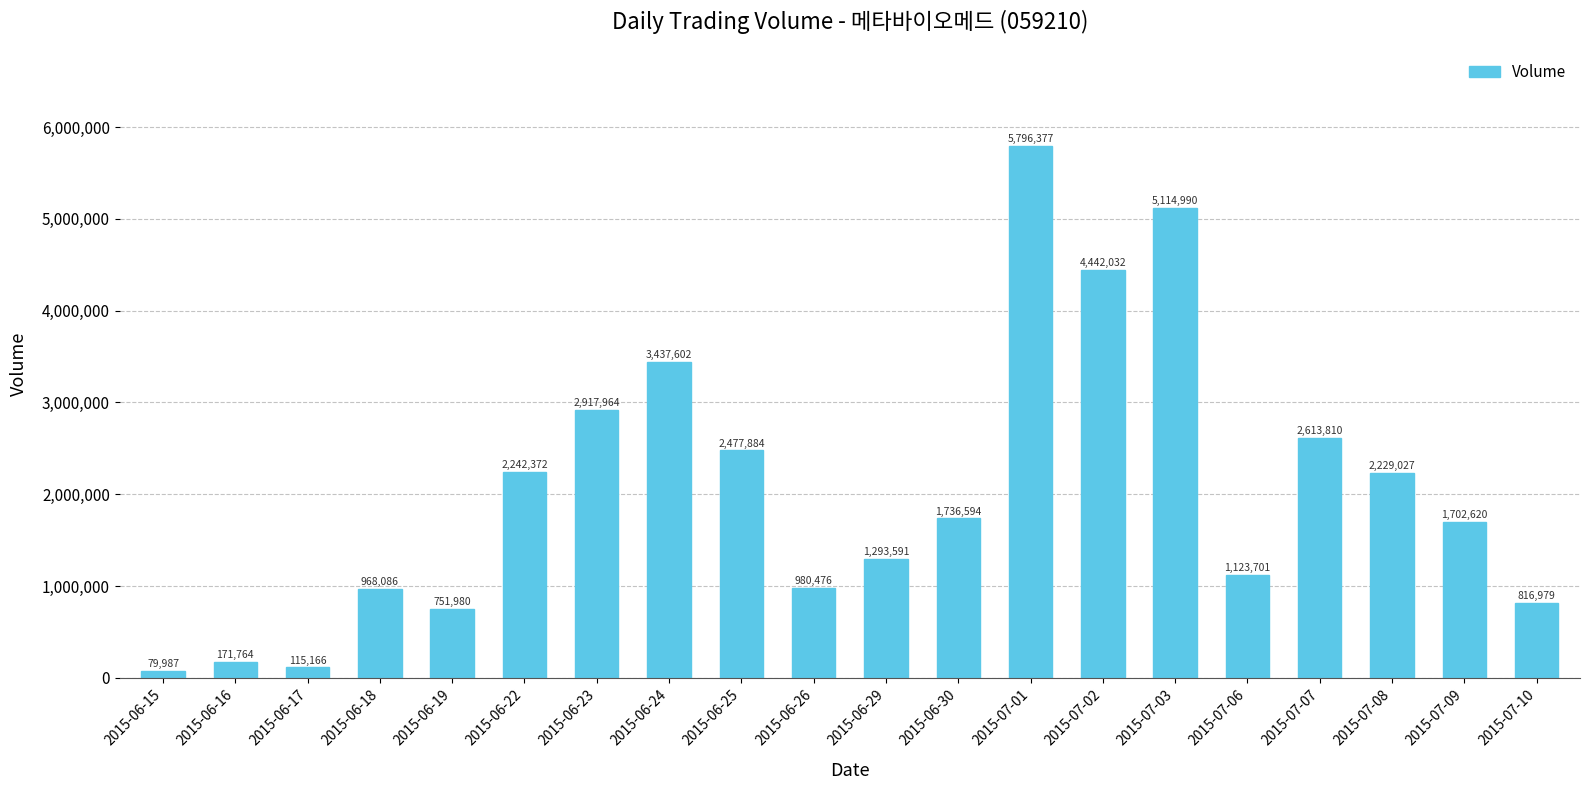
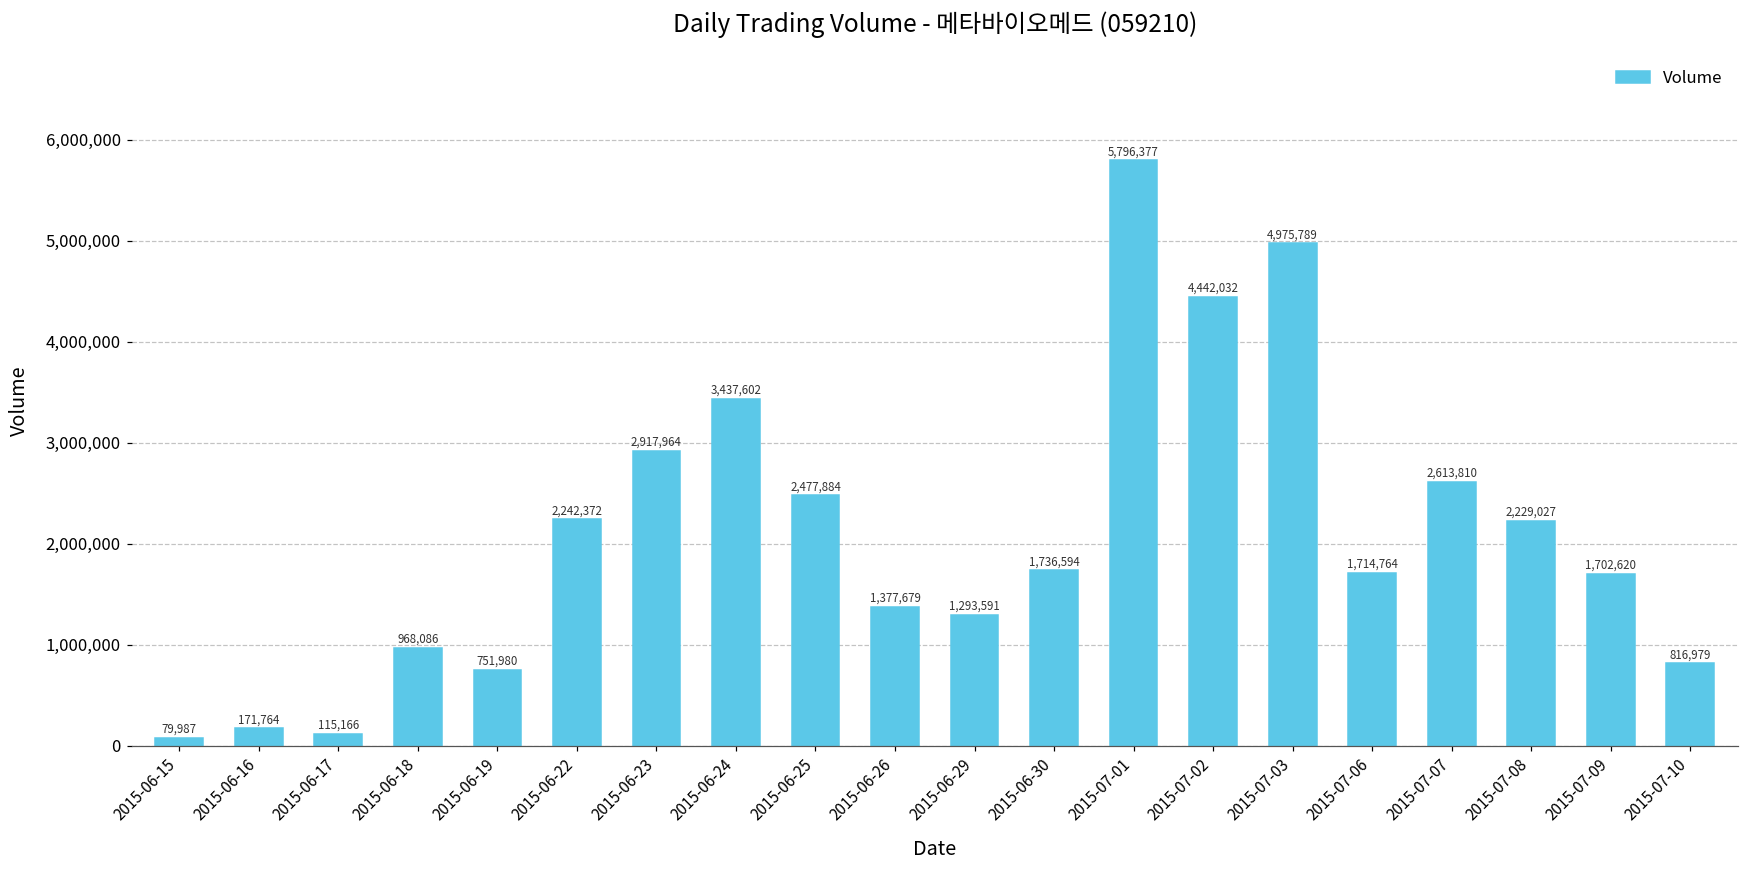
  {
    "2015-06-15": "79,987",
    "2015-06-16": "171,764",
    "2015-06-17": "115,166",
    "2015-06-18": "968,086",
    "2015-06-19": "751,980",
    "2015-06-22": "2,242,372",
    "2015-06-23": "2,917,964",
    "2015-06-24": "3,437,602",
    "2015-06-25": "2,477,884",
-   "2015-06-26": "980,476",
+   "2015-06-26": "1,377,679",
    "2015-06-29": "1,293,591",
    "2015-06-30": "1,736,594",
    "2015-07-01": "5,796,377",
    "2015-07-02": "4,442,032",
-   "2015-07-03": "5,114,990",
-   "2015-07-06": "1,123,701",
+   "2015-07-03": "4,975,789",
+   "2015-07-06": "1,714,764",
    "2015-07-07": "2,613,810",
    "2015-07-08": "2,229,027",
    "2015-07-09": "1,702,620",
    "2015-07-10": "816,979"
  }
